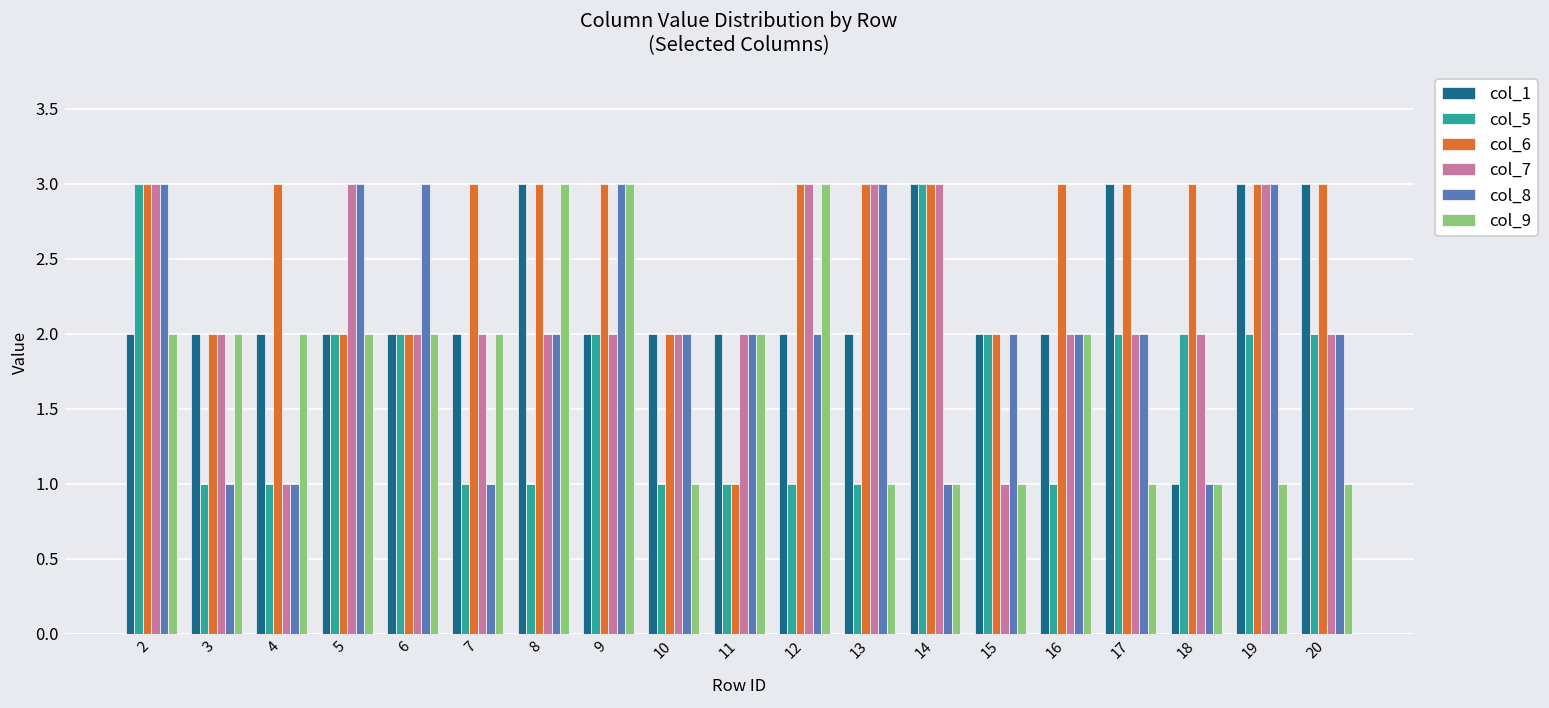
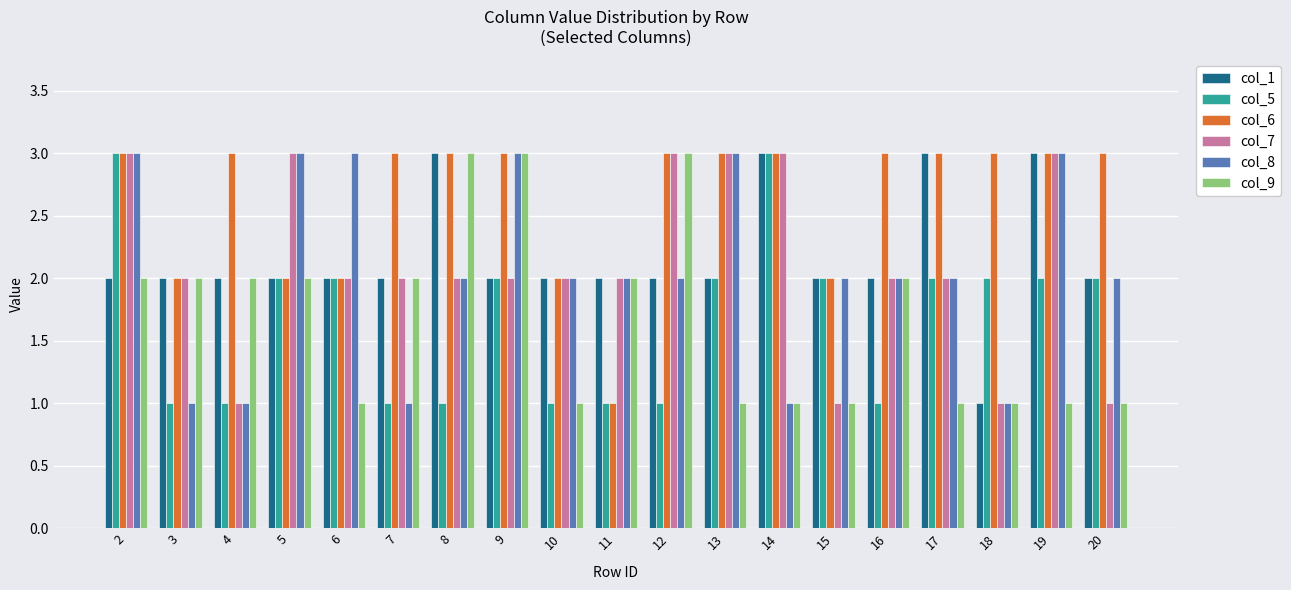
  {
    "col_1": {
      "2": 2,
      "3": 2,
      "4": 2,
      "5": 2,
      "6": 2,
      "7": 2,
      "8": 3,
      "9": 2,
      "10": 2,
      "11": 2,
      "12": 2,
      "13": 2,
      "14": 3,
      "15": 2,
      "16": 2,
      "17": 3,
      "18": 1,
      "19": 3,
-     "20": 3
+     "20": 2
    },
    "col_5": {
      "2": 3,
      "3": 1,
      "4": 1,
      "5": 2,
      "6": 2,
      "7": 1,
      "8": 1,
      "9": 2,
      "10": 1,
      "11": 1,
      "12": 1,
-     "13": 1,
+     "13": 2,
      "14": 3,
      "15": 2,
      "16": 1,
      "17": 2,
      "18": 2,
      "19": 2,
      "20": 2
    },
    "col_6": {
      "2": 3,
      "3": 2,
      "4": 3,
      "5": 2,
      "6": 2,
      "7": 3,
      "8": 3,
      "9": 3,
      "10": 2,
      "11": 1,
      "12": 3,
      "13": 3,
      "14": 3,
      "15": 2,
      "16": 3,
      "17": 3,
      "18": 3,
      "19": 3,
      "20": 3
    },
    "col_7": {
      "2": 3,
      "3": 2,
      "4": 1,
      "5": 3,
      "6": 2,
      "7": 2,
      "8": 2,
      "9": 2,
      "10": 2,
      "11": 2,
      "12": 3,
      "13": 3,
      "14": 3,
      "15": 1,
      "16": 2,
      "17": 2,
-     "18": 2,
+     "18": 1,
      "19": 3,
-     "20": 2
+     "20": 1
    },
    "col_8": {
      "2": 3,
      "3": 1,
      "4": 1,
      "5": 3,
      "6": 3,
      "7": 1,
      "8": 2,
      "9": 3,
      "10": 2,
      "11": 2,
      "12": 2,
      "13": 3,
      "14": 1,
      "15": 2,
      "16": 2,
      "17": 2,
      "18": 1,
      "19": 3,
      "20": 2
    },
    "col_9": {
      "2": 2,
      "3": 2,
      "4": 2,
      "5": 2,
-     "6": 2,
+     "6": 1,
      "7": 2,
      "8": 3,
      "9": 3,
      "10": 1,
      "11": 2,
      "12": 3,
      "13": 1,
      "14": 1,
      "15": 1,
      "16": 2,
      "17": 1,
      "18": 1,
      "19": 1,
      "20": 1
    }
  }
